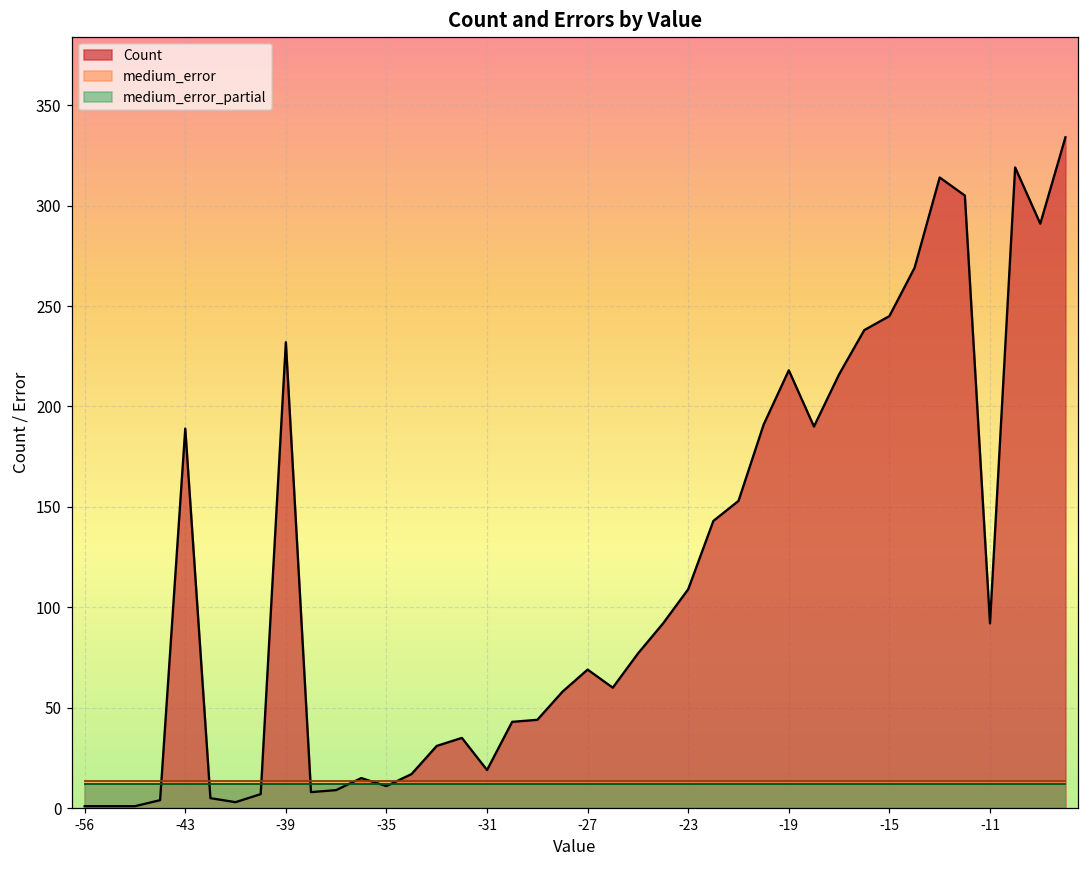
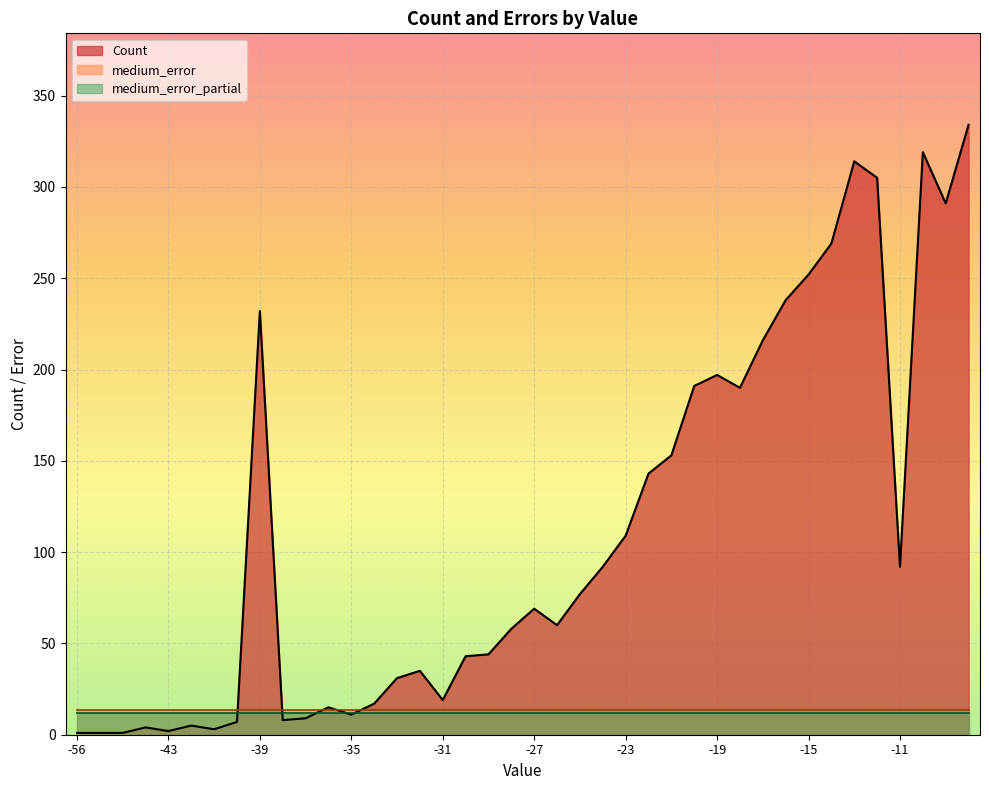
  {
    "Count": {
      "-56": 1,
-     "-43": 189,
+     "-43": 2,
      "-39": 232,
      "-31": 19,
      "-27": 69,
      "-23": 109,
-     "-19": 218,
-     "-15": 245,
+     "-19": 197,
+     "-15": 252,
      "-11": 92
    },
    "medium_error": {
      "-56": 14,
      "-43": 14,
      "-39": 14,
      "-35": 14,
      "-31": 14,
      "-27": 14,
      "-23": 14,
      "-19": 14,
      "-15": 14,
      "-11": 14
    },
    "medium_error_partial": {
      "-56": 12,
      "-43": 12,
      "-39": 12,
      "-31": 12,
      "-27": 12,
      "-23": 12,
      "-19": 12,
      "-15": 12,
      "-11": 12
    }
  }
